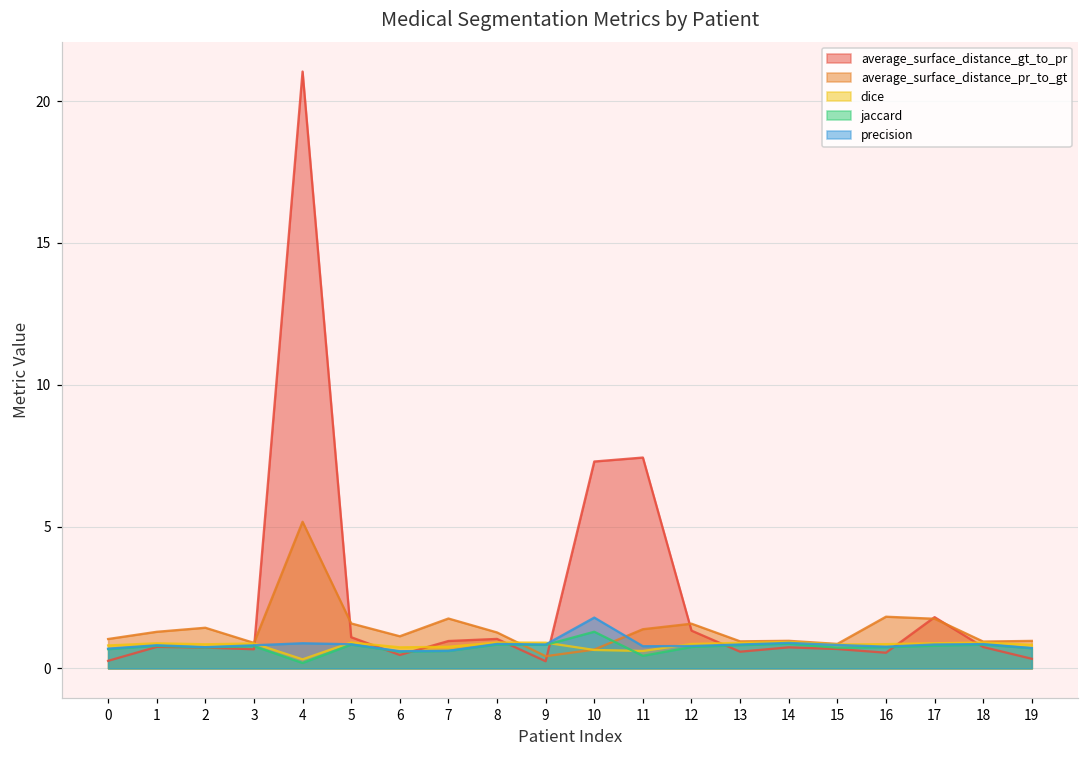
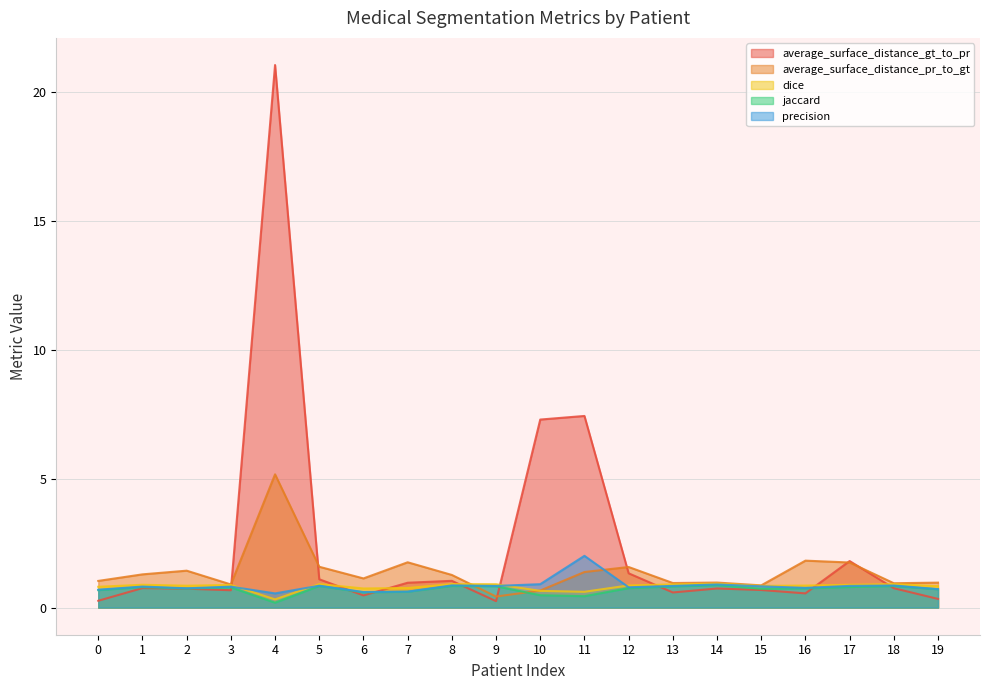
  {
    "jaccard": {
      "4": 0.2,
-     "10": 1.3,
+     "10": 0.5,
      "11": 0.4
    },
    "precision": {
-     "4": 0.9,
-     "10": 1.8,
-     "11": 0.8
+     "4": 0.6,
+     "10": 0.9,
+     "11": 2.0
    }
  }
